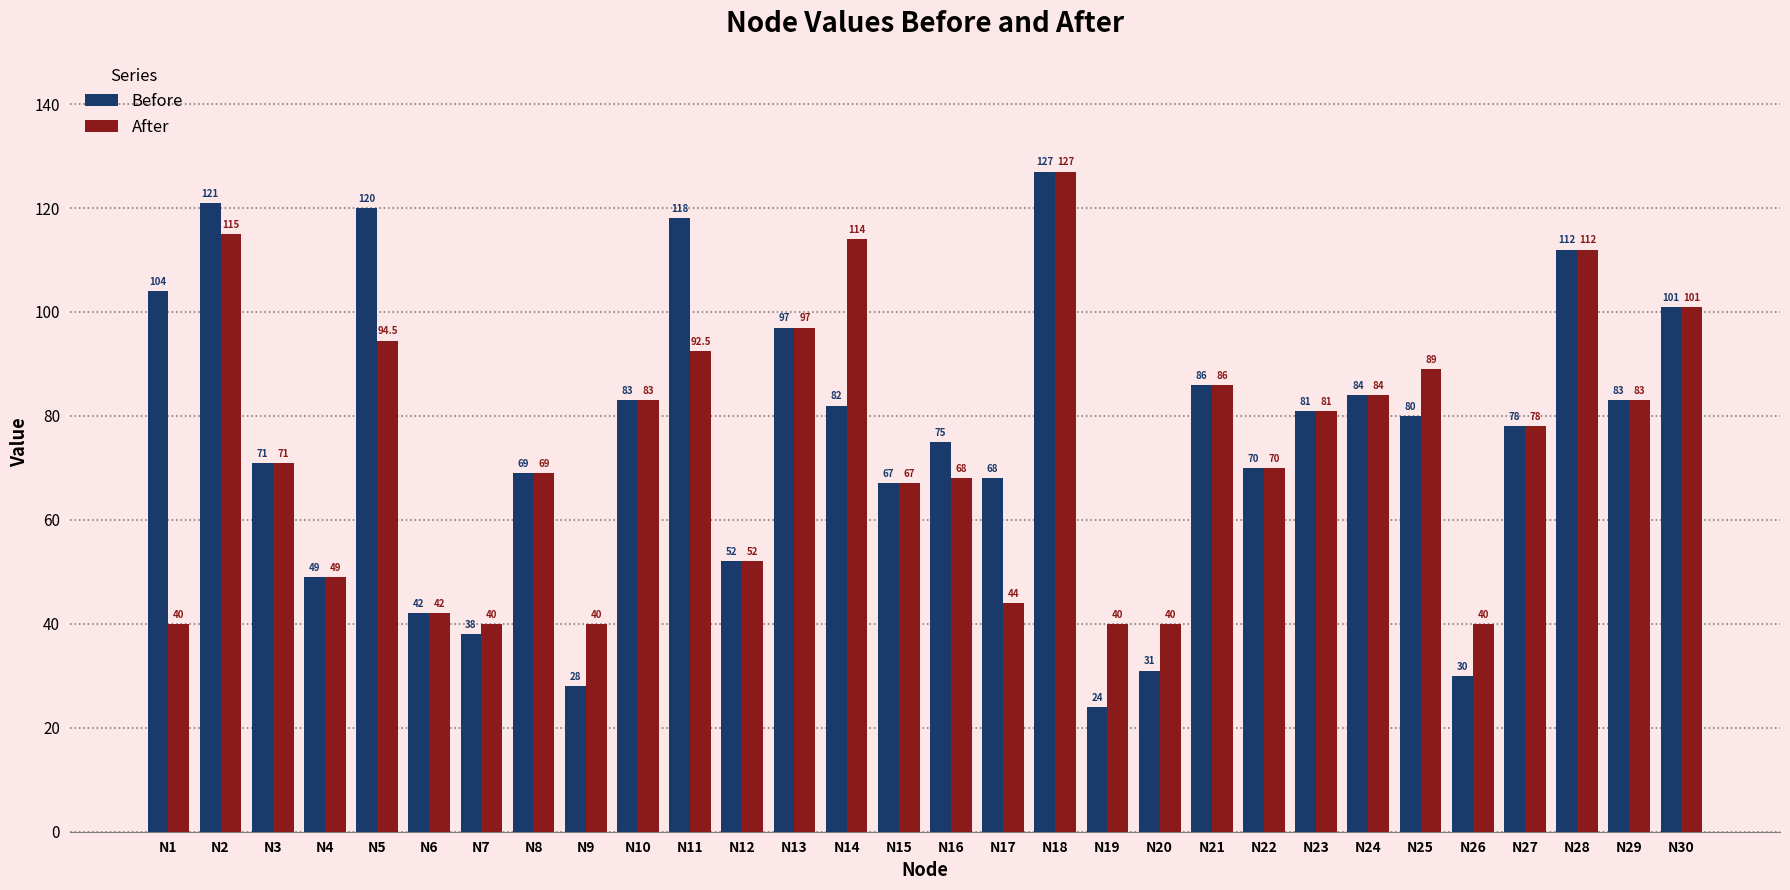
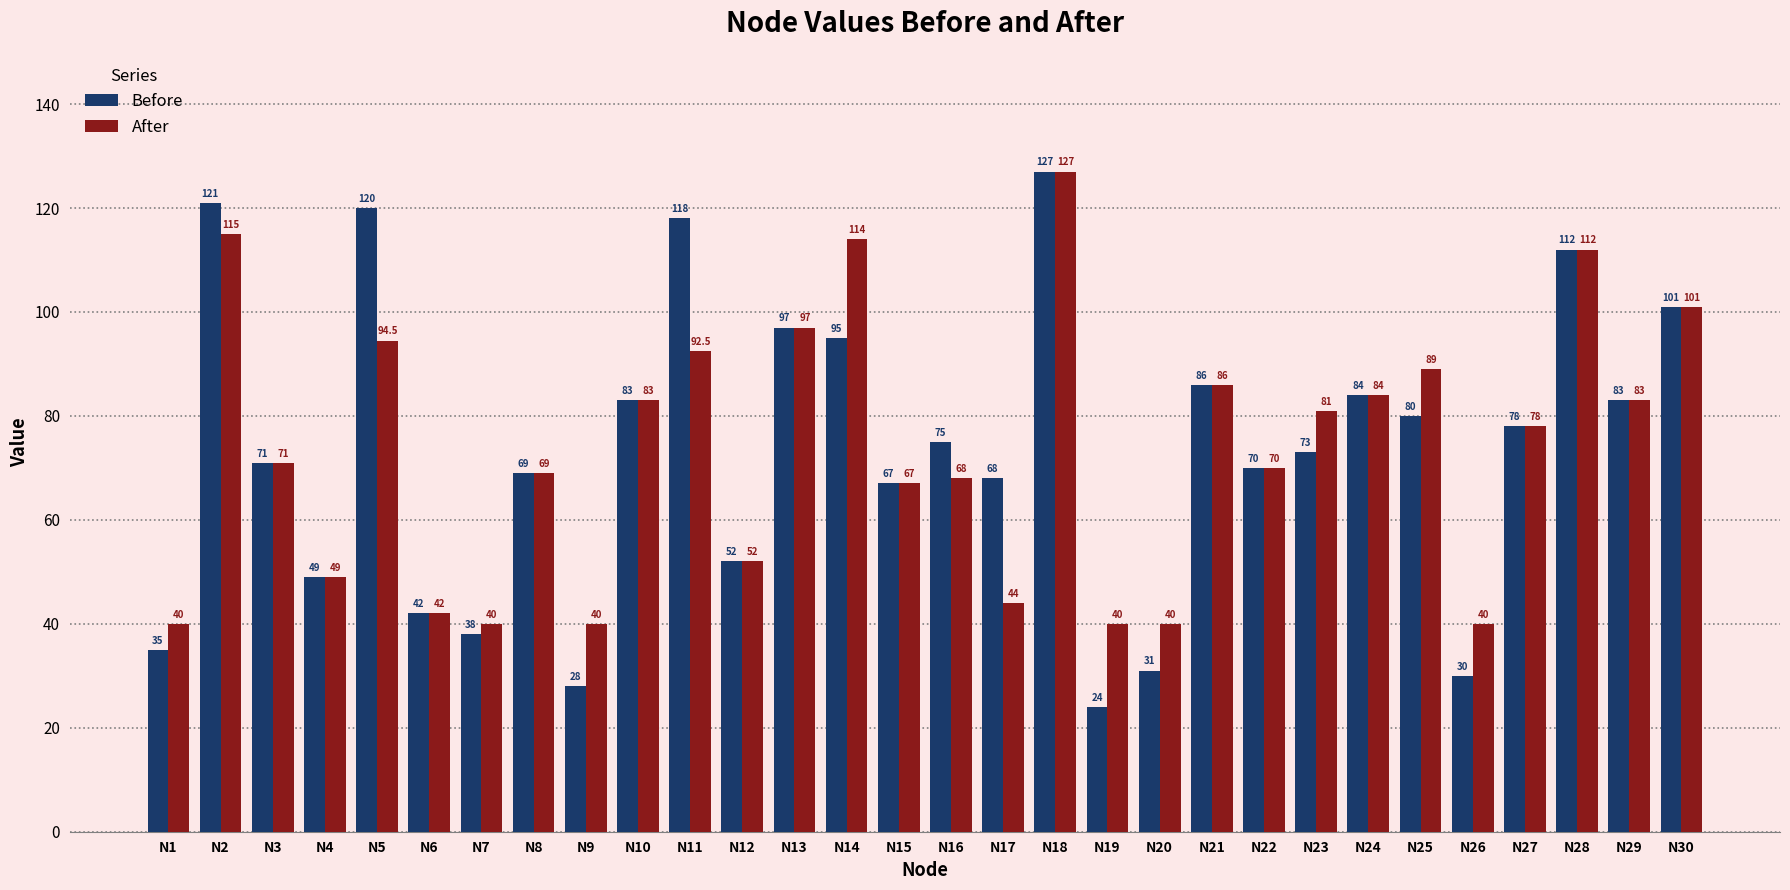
  {
    "Before": {
-     "N1": 104,
+     "N1": 35,
      "N2": 121,
      "N3": 71,
      "N4": 49,
      "N5": 120,
      "N6": 42,
      "N7": 38,
      "N8": 69,
      "N9": 28,
      "N10": 83,
      "N11": 118,
      "N12": 52,
      "N13": 97,
-     "N14": 82,
+     "N14": 95,
      "N15": 67,
      "N16": 75,
      "N17": 68,
      "N18": 127,
      "N19": 24,
      "N20": 31,
      "N21": 86,
      "N22": 70,
-     "N23": 81,
+     "N23": 73,
      "N24": 84,
      "N25": 80,
      "N26": 30,
      "N27": 78,
      "N28": 112,
      "N29": 83,
      "N30": 101
    },
    "After": {
      "N1": 40,
      "N2": 115,
      "N3": 71,
      "N4": 49,
      "N5": 94.5,
      "N6": 42,
      "N7": 40,
      "N8": 69,
      "N9": 40,
      "N10": 83,
      "N11": 92.5,
      "N12": 52,
      "N13": 97,
      "N14": 114,
      "N15": 67,
      "N16": 68,
      "N17": 44,
      "N18": 127,
      "N19": 40,
      "N20": 40,
      "N21": 86,
      "N22": 70,
      "N23": 81,
      "N24": 84,
      "N25": 89,
      "N26": 40,
      "N27": 78,
      "N28": 112,
      "N29": 83,
      "N30": 101
    }
  }
